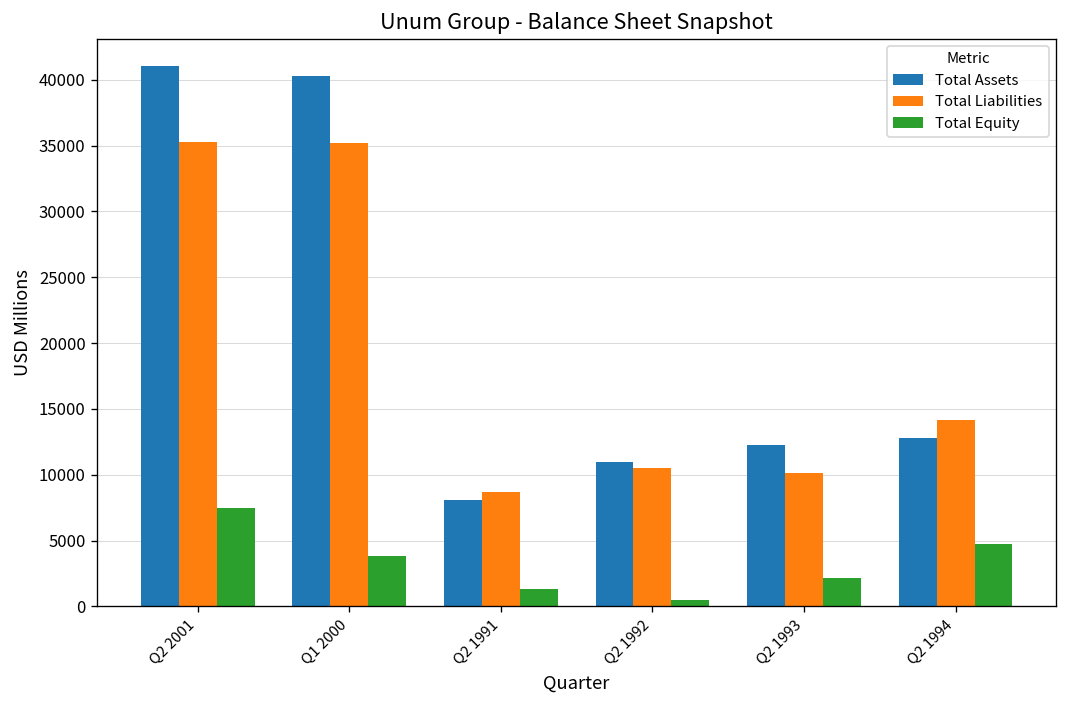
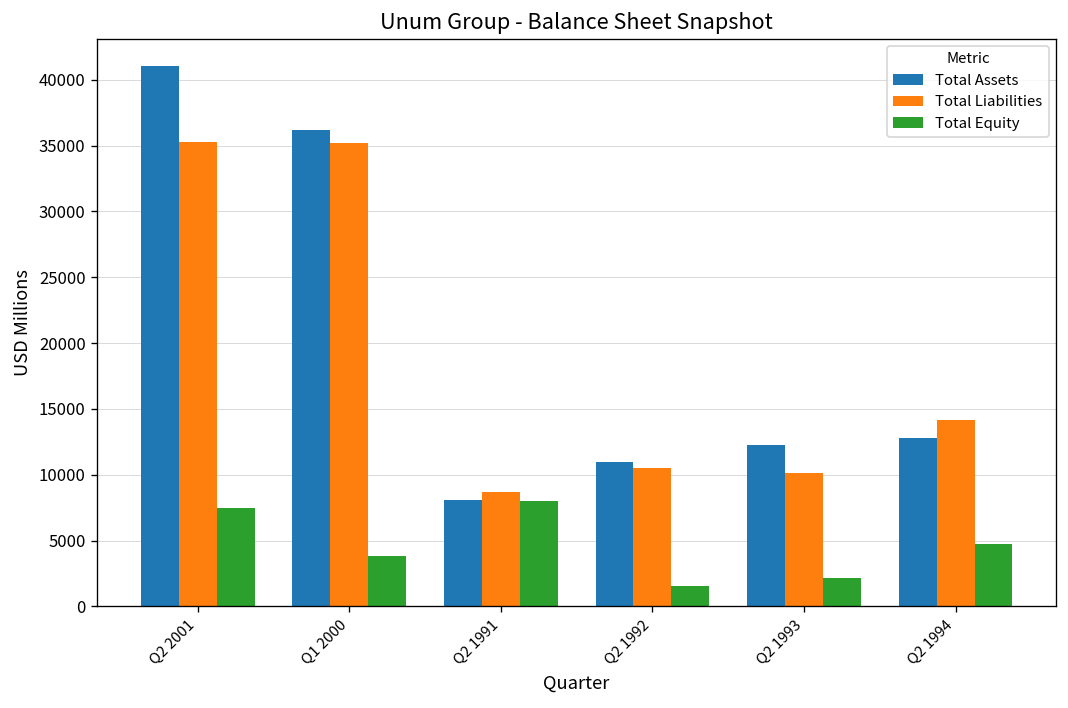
  {
    "Total Assets": {
      "Q2 2001": 41100,
-     "Q1 2000": 40300,
+     "Q1 2000": 36200,
      "Q2 1991": 8100,
      "Q2 1992": 10900,
      "Q2 1993": 12300,
      "Q2 1994": 12700
    },
    "Total Liabilities": {
      "Q2 2001": 35200,
      "Q1 2000": 35200,
      "Q2 1991": 8700,
      "Q2 1992": 10500,
      "Q2 1993": 10100,
      "Q2 1994": 14200
    },
    "Total Equity": {
      "Q2 2001": 7400,
      "Q1 2000": 3800,
-     "Q2 1991": 1300,
-     "Q2 1992": 400,
+     "Q2 1991": 8000,
+     "Q2 1992": 1500,
      "Q2 1993": 2100,
      "Q2 1994": 4800
    }
  }
